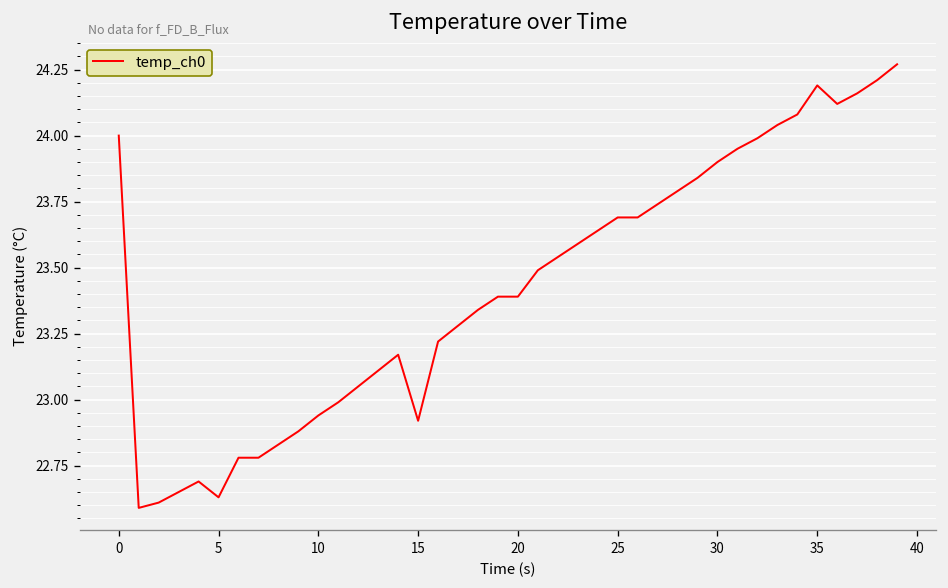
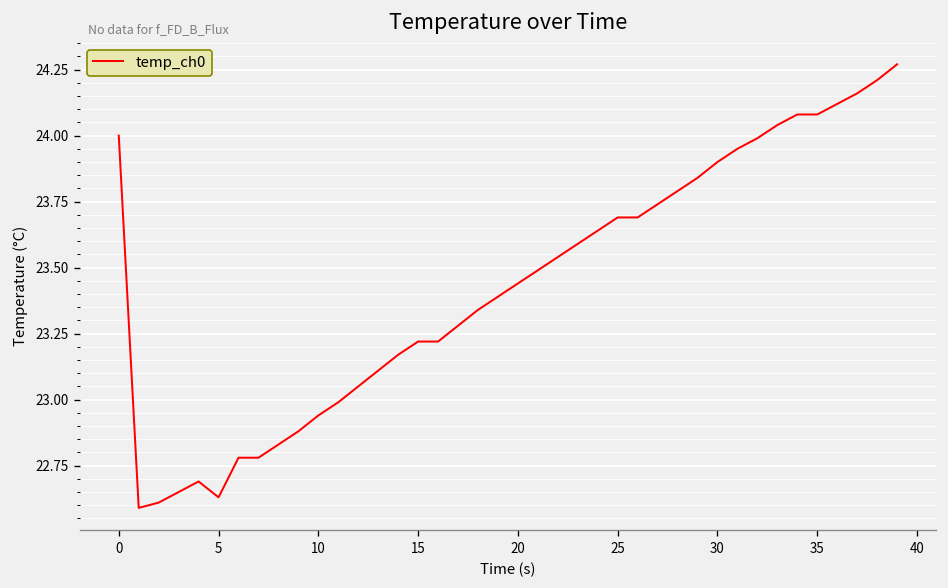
  {
    "0": 24.00,
    "5": 22.63,
    "10": 22.94,
-   "15": 22.92,
-   "20": 23.39,
+   "15": 23.22,
+   "20": 23.44,
    "25": 23.69,
    "30": 23.90,
-   "35": 24.19
+   "35": 24.08
  }
